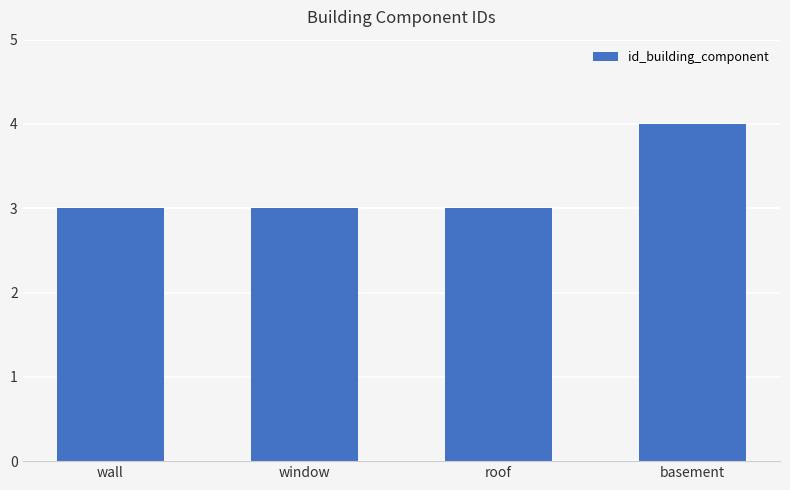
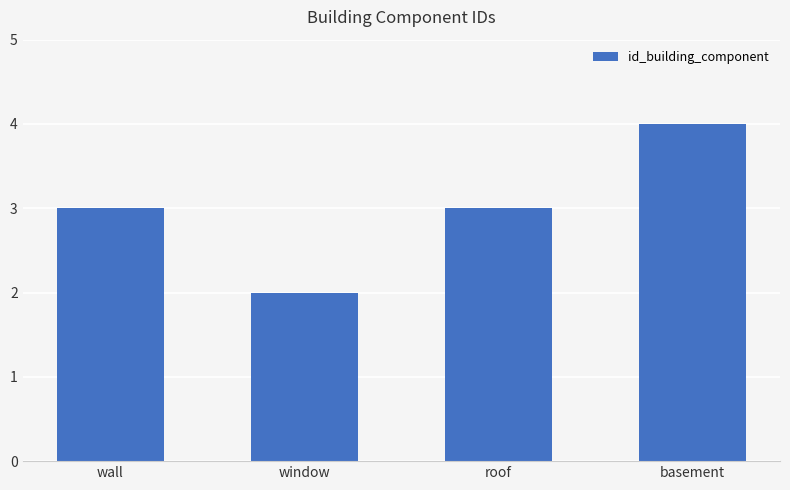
  {
    "wall": 3,
-   "window": 3,
+   "window": 2,
    "roof": 3,
    "basement": 4
  }
